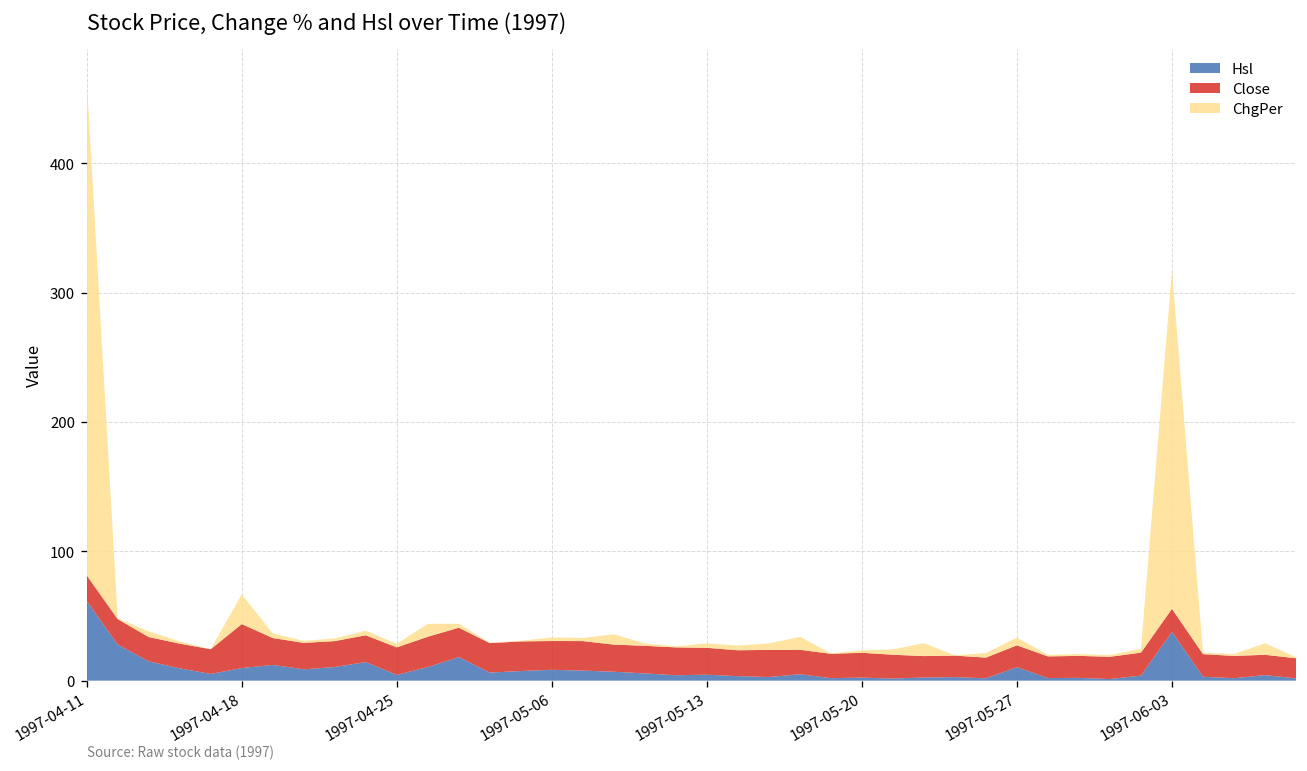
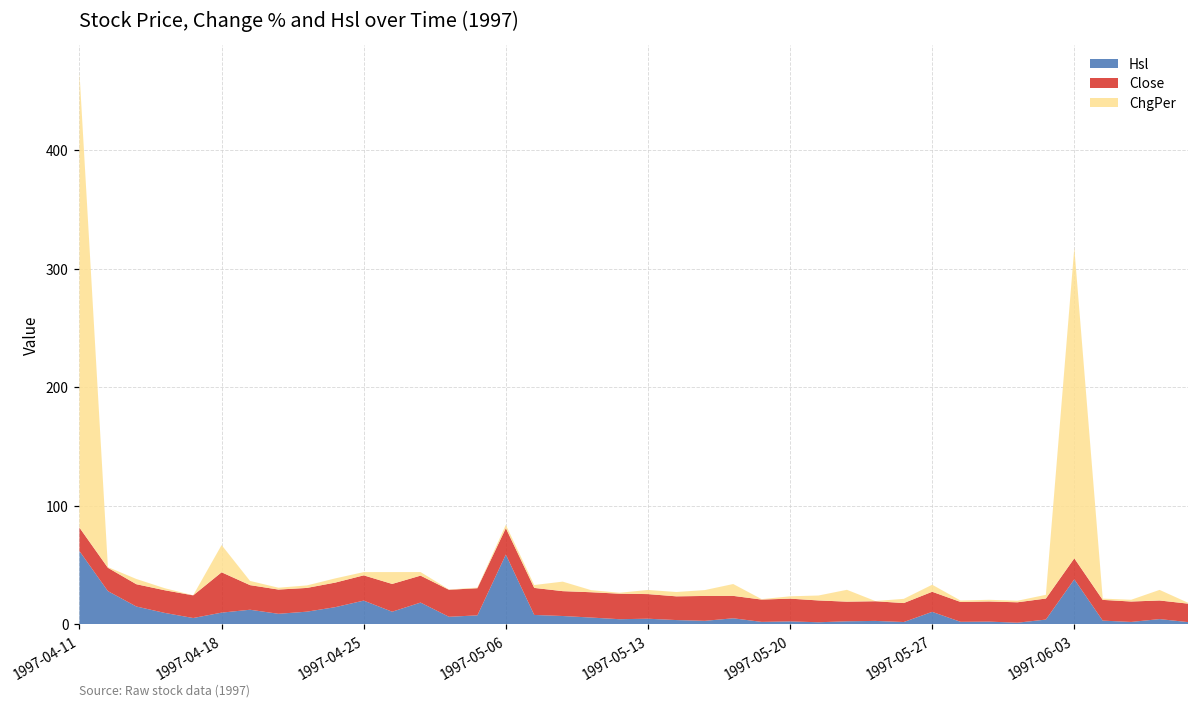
  {
    "Hsl": {
      "1997-04-11": 62,
      "1997-04-18": 10,
-     "1997-04-25": 4,
-     "1997-05-06": 8,
+     "1997-04-25": 20,
+     "1997-05-06": 59,
      "1997-05-13": 5,
      "1997-05-20": 2,
      "1997-05-27": 10,
      "1997-06-03": 38
    },
    "Close": {
      "1997-04-11": 20,
      "1997-04-18": 34,
      "1997-04-25": 21,
      "1997-05-06": 22,
      "1997-05-13": 21,
      "1997-05-27": 17,
      "1997-06-03": 18
    },
    "ChgPer": {
      "1997-04-11": 384,
      "1997-04-18": 23,
      "1997-04-25": 3,
      "1997-05-06": 3,
      "1997-05-13": 3,
      "1997-05-27": 6,
      "1997-06-03": 262
    }
  }
